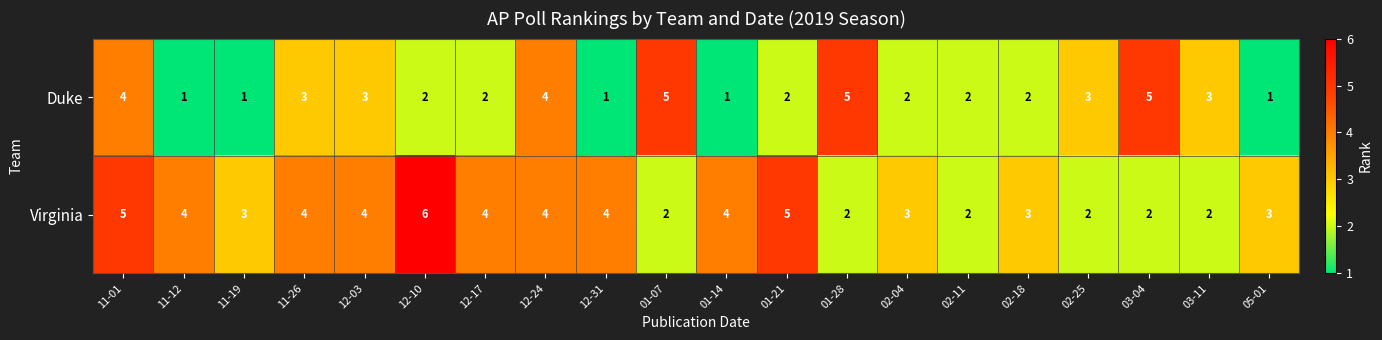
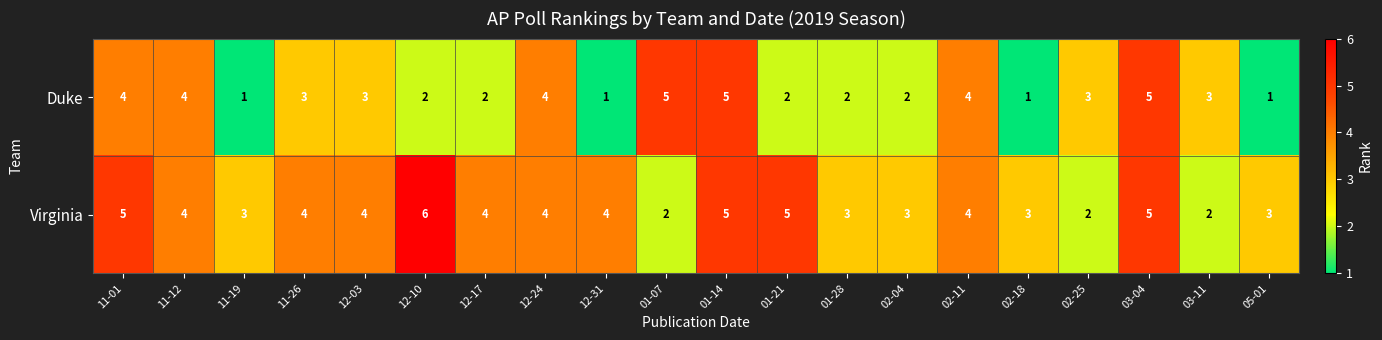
  {
    "Duke": {
      "11-01": 4,
-     "11-12": 1,
+     "11-12": 4,
      "11-19": 1,
      "11-26": 3,
      "12-03": 3,
      "12-10": 2,
      "12-17": 2,
      "12-24": 4,
      "12-31": 1,
      "01-07": 5,
-     "01-14": 1,
+     "01-14": 5,
      "01-21": 2,
-     "01-28": 5,
+     "01-28": 2,
      "02-04": 2,
-     "02-11": 2,
-     "02-18": 2,
+     "02-11": 4,
+     "02-18": 1,
      "02-25": 3,
      "03-04": 5,
      "03-11": 3,
      "05-01": 1
    },
    "Virginia": {
      "11-01": 5,
      "11-12": 4,
      "11-19": 3,
      "11-26": 4,
      "12-03": 4,
      "12-10": 6,
      "12-17": 4,
      "12-24": 4,
      "12-31": 4,
      "01-07": 2,
-     "01-14": 4,
+     "01-14": 5,
      "01-21": 5,
-     "01-28": 2,
+     "01-28": 3,
      "02-04": 3,
-     "02-11": 2,
+     "02-11": 4,
      "02-18": 3,
      "02-25": 2,
-     "03-04": 2,
+     "03-04": 5,
      "03-11": 2,
      "05-01": 3
    }
  }
